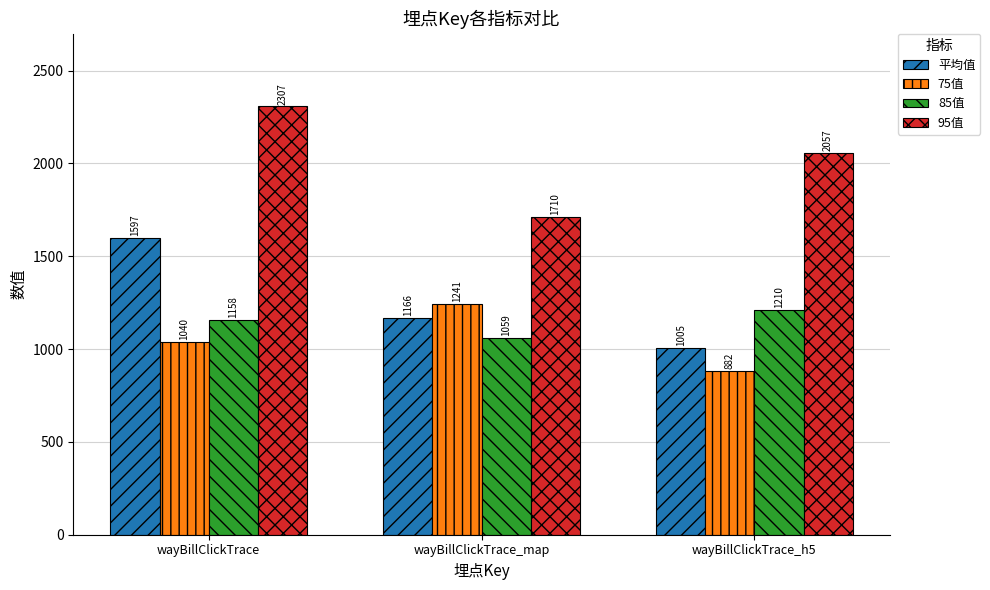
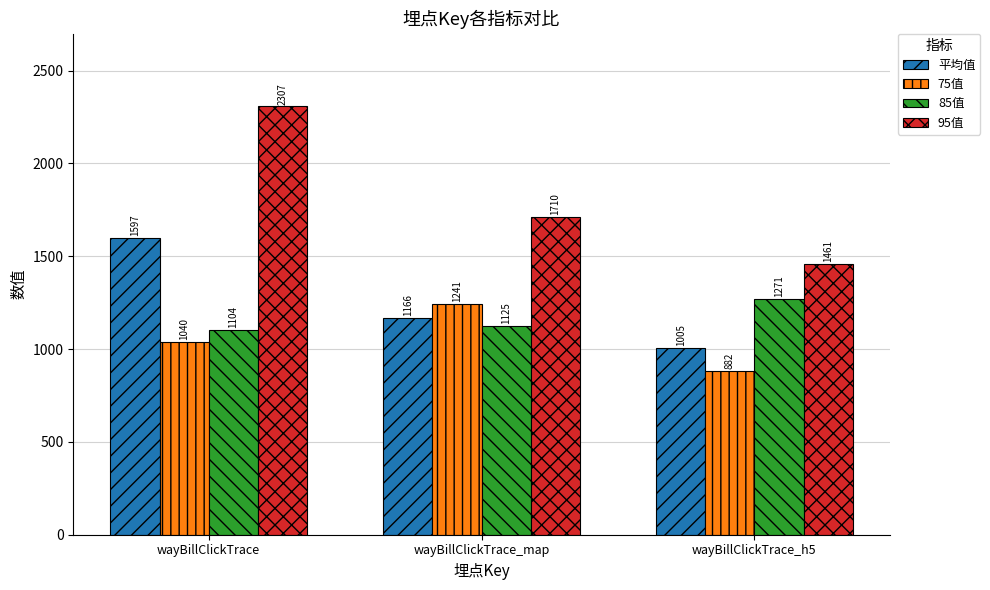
  {
    "平均值": {
      "wayBillClickTrace": 1597,
      "wayBillClickTrace_map": 1166,
      "wayBillClickTrace_h5": 1005
    },
    "75值": {
      "wayBillClickTrace": 1040,
      "wayBillClickTrace_map": 1241,
      "wayBillClickTrace_h5": 882
    },
    "85值": {
-     "wayBillClickTrace": 1158,
-     "wayBillClickTrace_map": 1059,
-     "wayBillClickTrace_h5": 1210
+     "wayBillClickTrace": 1104,
+     "wayBillClickTrace_map": 1125,
+     "wayBillClickTrace_h5": 1271
    },
    "95值": {
      "wayBillClickTrace": 2307,
      "wayBillClickTrace_map": 1710,
-     "wayBillClickTrace_h5": 2057
+     "wayBillClickTrace_h5": 1461
    }
  }
